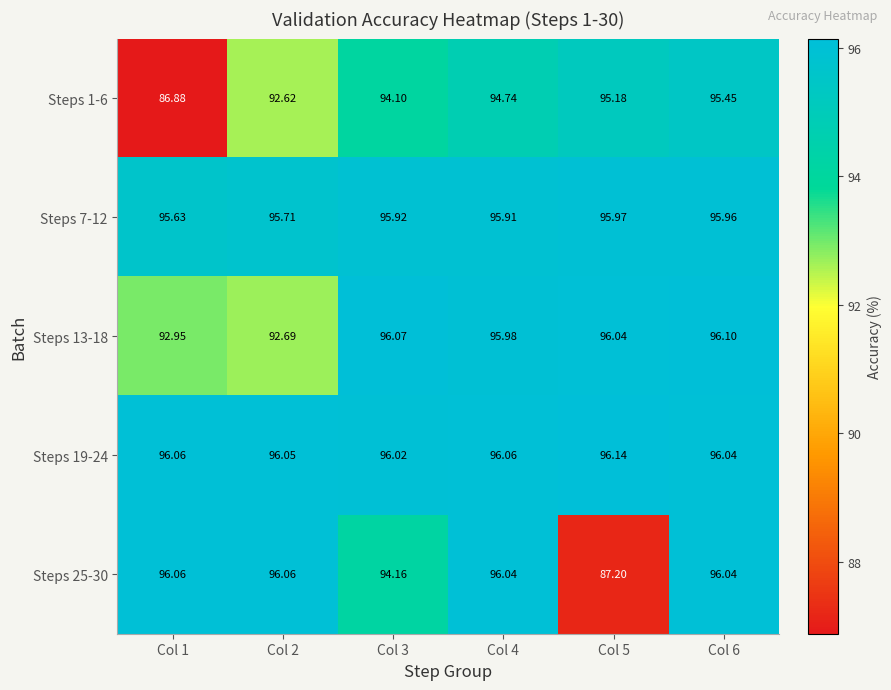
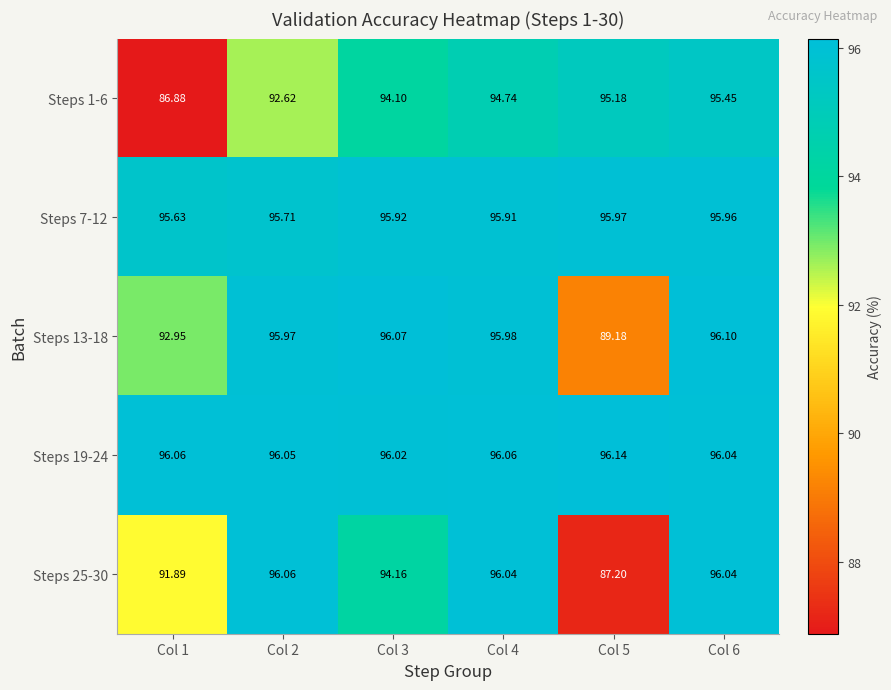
  {
    "Steps 1-6": {
      "Col 1": 86.88,
      "Col 2": 92.62,
      "Col 3": 94.10,
      "Col 4": 94.74,
      "Col 5": 95.18,
      "Col 6": 95.45
    },
    "Steps 7-12": {
      "Col 1": 95.63,
      "Col 2": 95.71,
      "Col 3": 95.92,
      "Col 4": 95.91,
      "Col 5": 95.97,
      "Col 6": 95.96
    },
    "Steps 13-18": {
      "Col 1": 92.95,
-     "Col 2": 92.69,
+     "Col 2": 95.97,
      "Col 3": 96.07,
      "Col 4": 95.98,
-     "Col 5": 96.04,
+     "Col 5": 89.18,
      "Col 6": 96.10
    },
    "Steps 19-24": {
      "Col 1": 96.06,
      "Col 2": 96.05,
      "Col 3": 96.02,
      "Col 4": 96.06,
      "Col 5": 96.14,
      "Col 6": 96.04
    },
    "Steps 25-30": {
-     "Col 1": 96.06,
+     "Col 1": 91.89,
      "Col 2": 96.06,
      "Col 3": 94.16,
      "Col 4": 96.04,
      "Col 5": 87.20,
      "Col 6": 96.04
    }
  }
